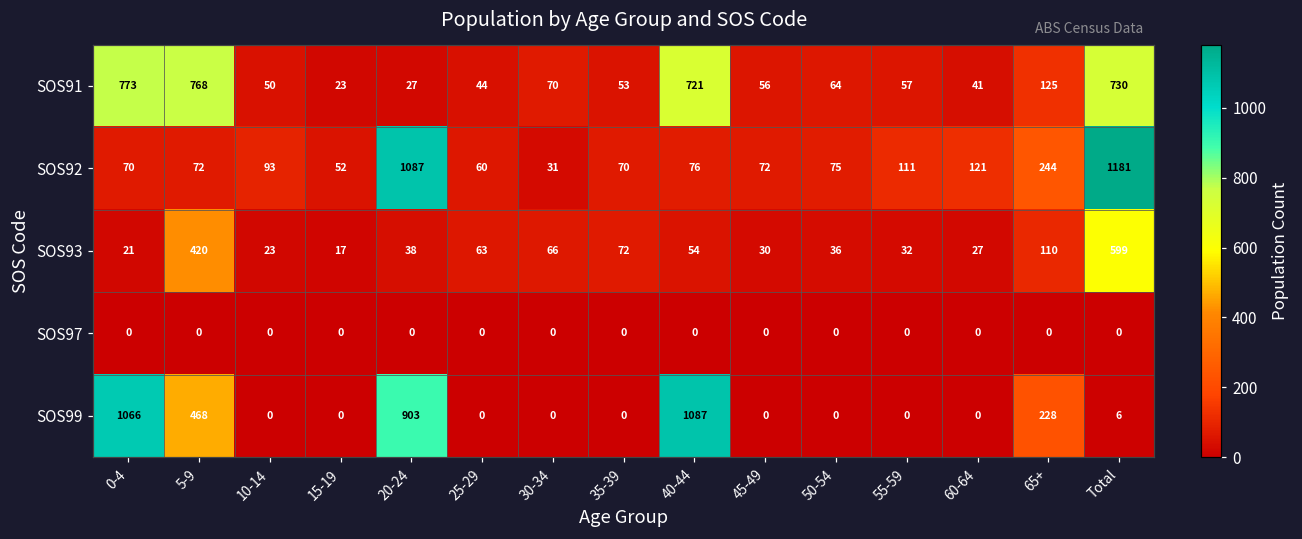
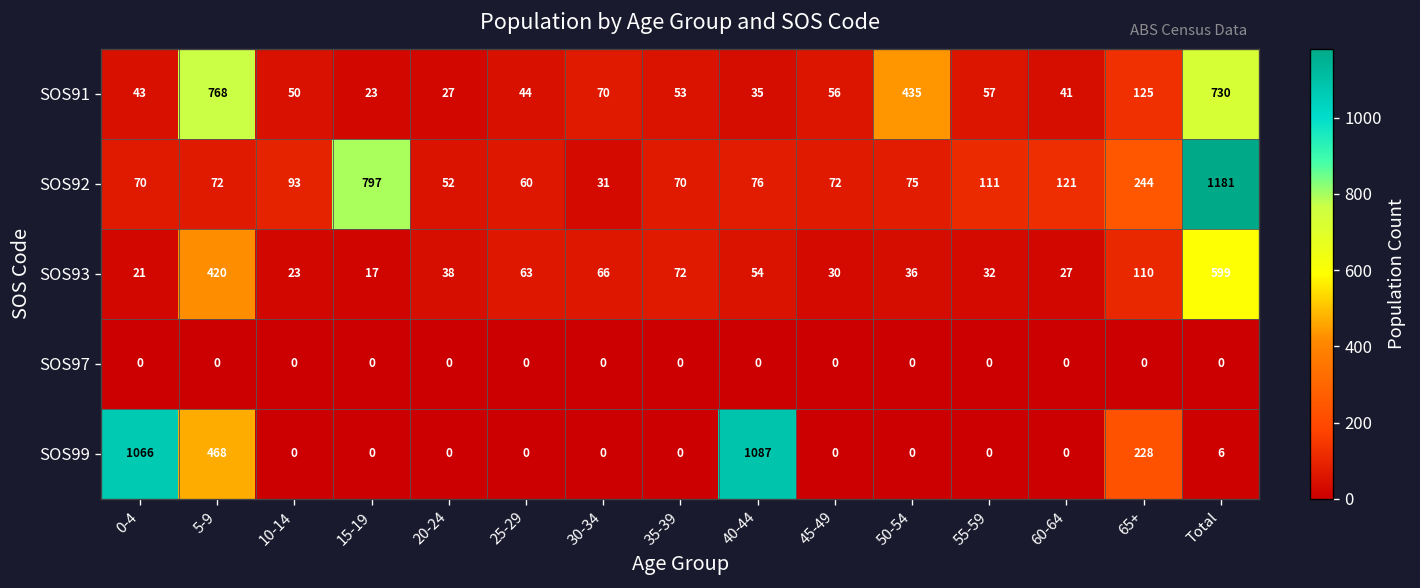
  {
    "SOS91": {
-     "0-4": 773,
+     "0-4": 43,
      "5-9": 768,
      "10-14": 50,
      "15-19": 23,
      "20-24": 27,
      "25-29": 44,
      "30-34": 70,
      "35-39": 53,
-     "40-44": 721,
+     "40-44": 35,
      "45-49": 56,
-     "50-54": 64,
+     "50-54": 435,
      "55-59": 57,
      "60-64": 41,
      "65+": 125,
      "Total": 730
    },
    "SOS92": {
      "0-4": 70,
      "5-9": 72,
      "10-14": 93,
-     "15-19": 52,
-     "20-24": 1087,
+     "15-19": 797,
+     "20-24": 52,
      "25-29": 60,
      "30-34": 31,
      "35-39": 70,
      "40-44": 76,
      "45-49": 72,
      "50-54": 75,
      "55-59": 111,
      "60-64": 121,
      "65+": 244,
      "Total": 1181
    },
    "SOS93": {
      "0-4": 21,
      "5-9": 420,
      "10-14": 23,
      "15-19": 17,
      "20-24": 38,
      "25-29": 63,
      "30-34": 66,
      "35-39": 72,
      "40-44": 54,
      "45-49": 30,
      "50-54": 36,
      "55-59": 32,
      "60-64": 27,
      "65+": 110,
      "Total": 599
    },
    "SOS97": {
      "0-4": 0,
      "5-9": 0,
      "10-14": 0,
      "15-19": 0,
      "20-24": 0,
      "25-29": 0,
      "30-34": 0,
      "35-39": 0,
      "40-44": 0,
      "45-49": 0,
      "50-54": 0,
      "55-59": 0,
      "60-64": 0,
      "65+": 0,
      "Total": 0
    },
    "SOS99": {
      "0-4": 1066,
      "5-9": 468,
      "10-14": 0,
      "15-19": 0,
-     "20-24": 903,
+     "20-24": 0,
      "25-29": 0,
      "30-34": 0,
      "35-39": 0,
      "40-44": 1087,
      "45-49": 0,
      "50-54": 0,
      "55-59": 0,
      "60-64": 0,
      "65+": 228,
      "Total": 6
    }
  }
